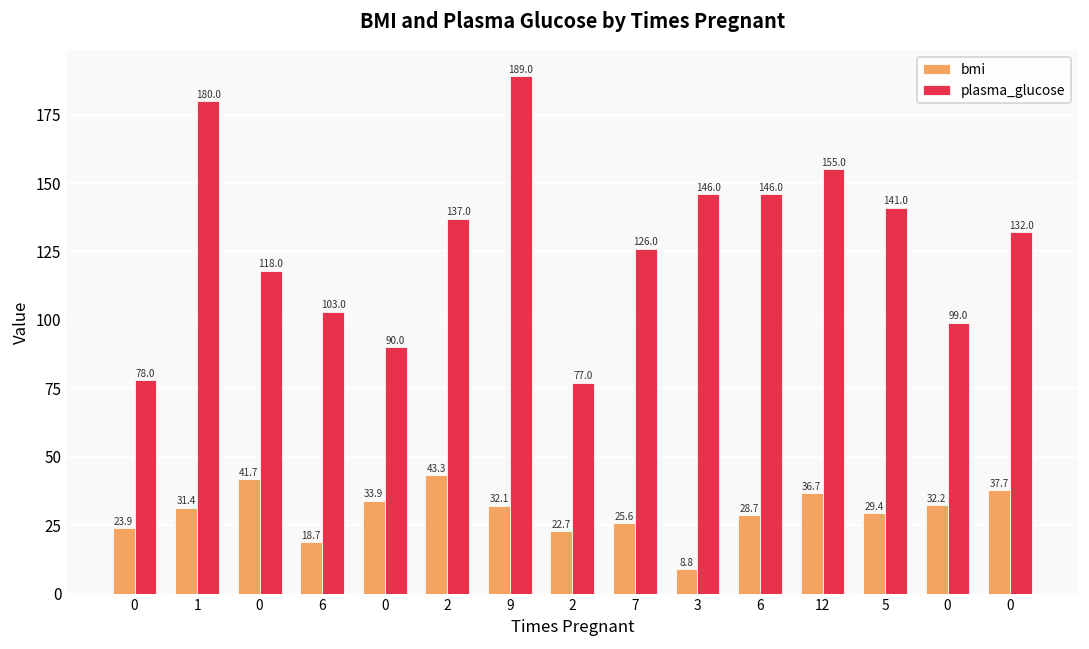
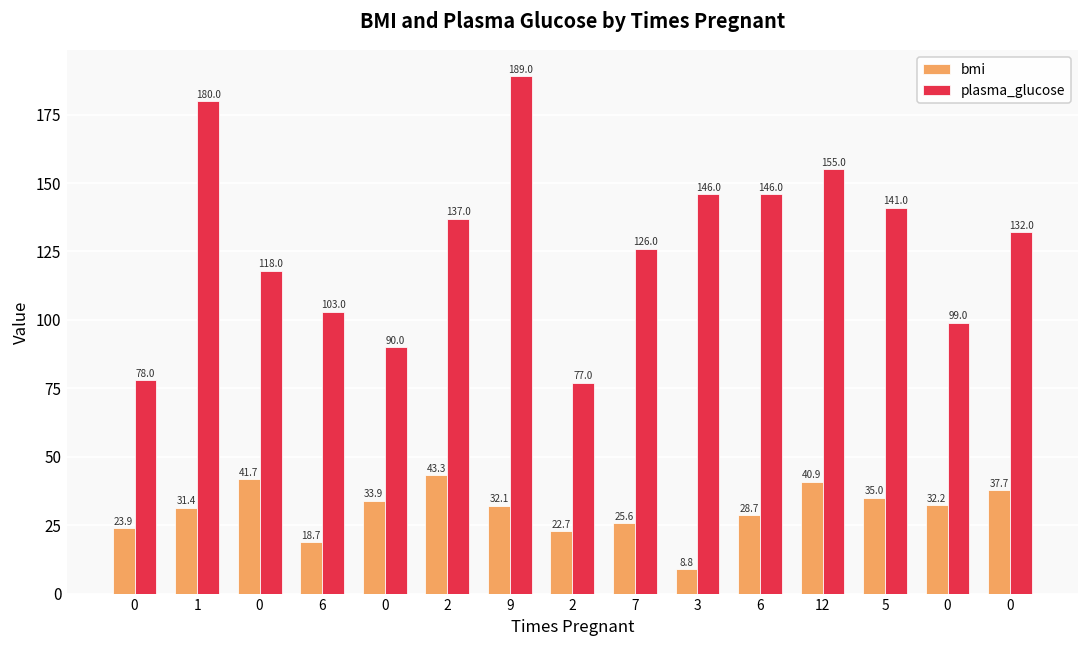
  {
    "bmi": {
      "1": 31.4,
      "9": 32.1,
      "7": 25.6,
      "3": 8.8,
-     "12": 36.7,
-     "5": 29.4
+     "12": 40.9,
+     "5": 35.0
    },
    "plasma_glucose": {
      "1": 180.0,
      "9": 189.0,
      "7": 126.0,
      "3": 146.0,
      "12": 155.0,
      "5": 141.0
    }
  }
